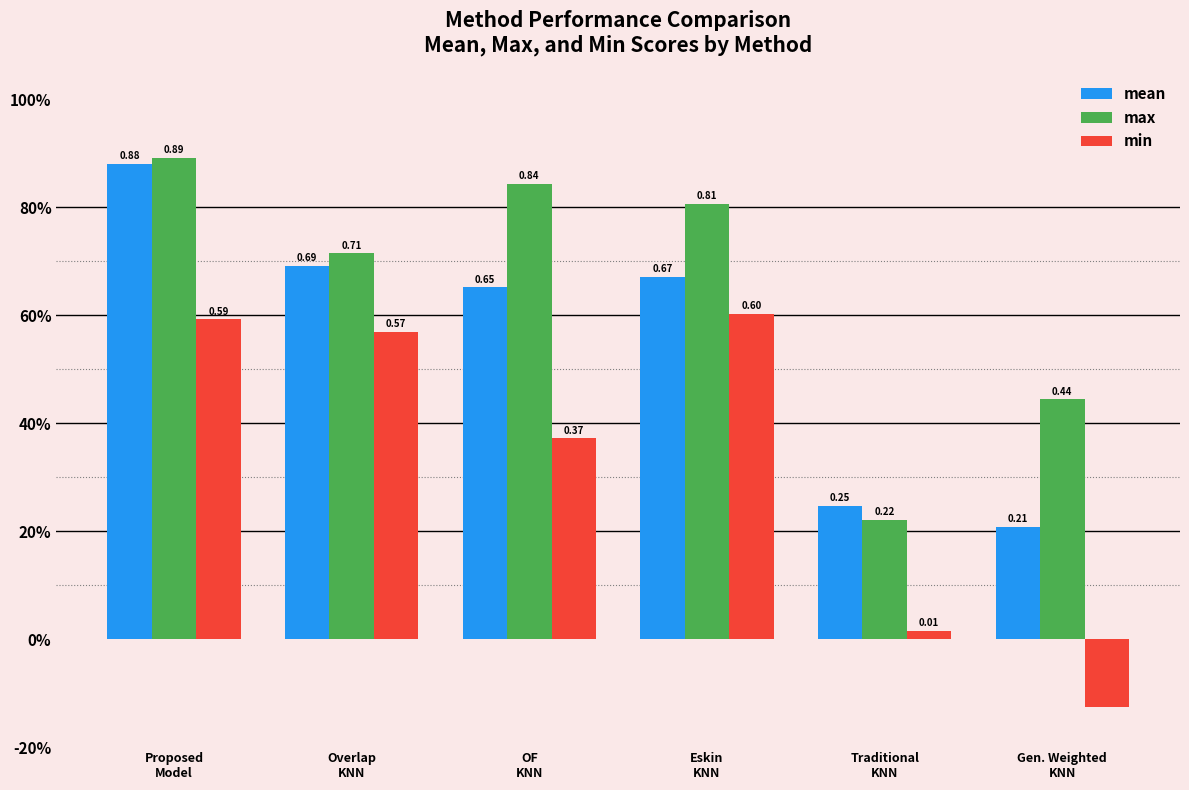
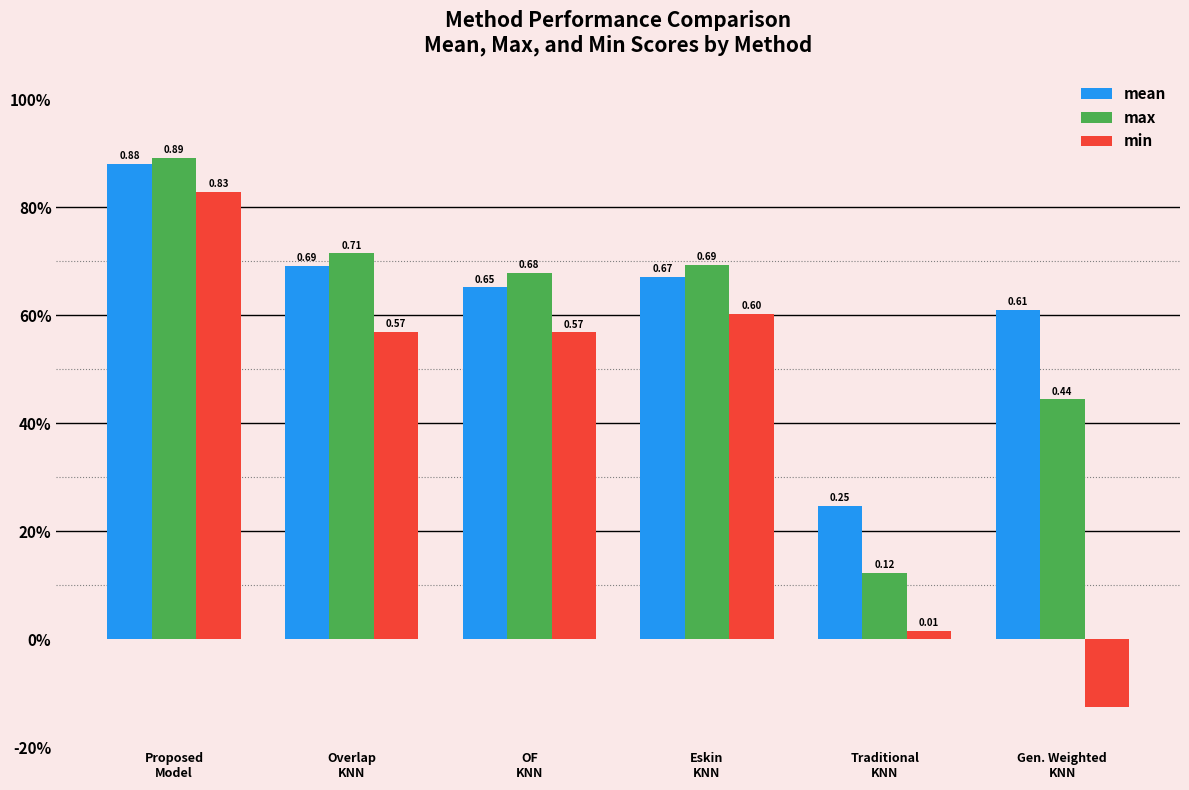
  {
    "mean": {
      "Proposed Model": 0.88,
      "Overlap KNN": 0.69,
      "OF KNN": 0.65,
      "Eskin KNN": 0.67,
      "Traditional KNN": 0.25,
-     "Gen. Weighted KNN": 0.21
+     "Gen. Weighted KNN": 0.61
    },
    "max": {
      "Proposed Model": 0.89,
      "Overlap KNN": 0.71,
-     "OF KNN": 0.84,
-     "Eskin KNN": 0.81,
-     "Traditional KNN": 0.22,
+     "OF KNN": 0.68,
+     "Eskin KNN": 0.69,
+     "Traditional KNN": 0.12,
      "Gen. Weighted KNN": 0.44
    },
    "min": {
-     "Proposed Model": 0.59,
+     "Proposed Model": 0.83,
      "Overlap KNN": 0.57,
-     "OF KNN": 0.37,
+     "OF KNN": 0.57,
      "Eskin KNN": 0.60,
      "Traditional KNN": 0.01
    }
  }
